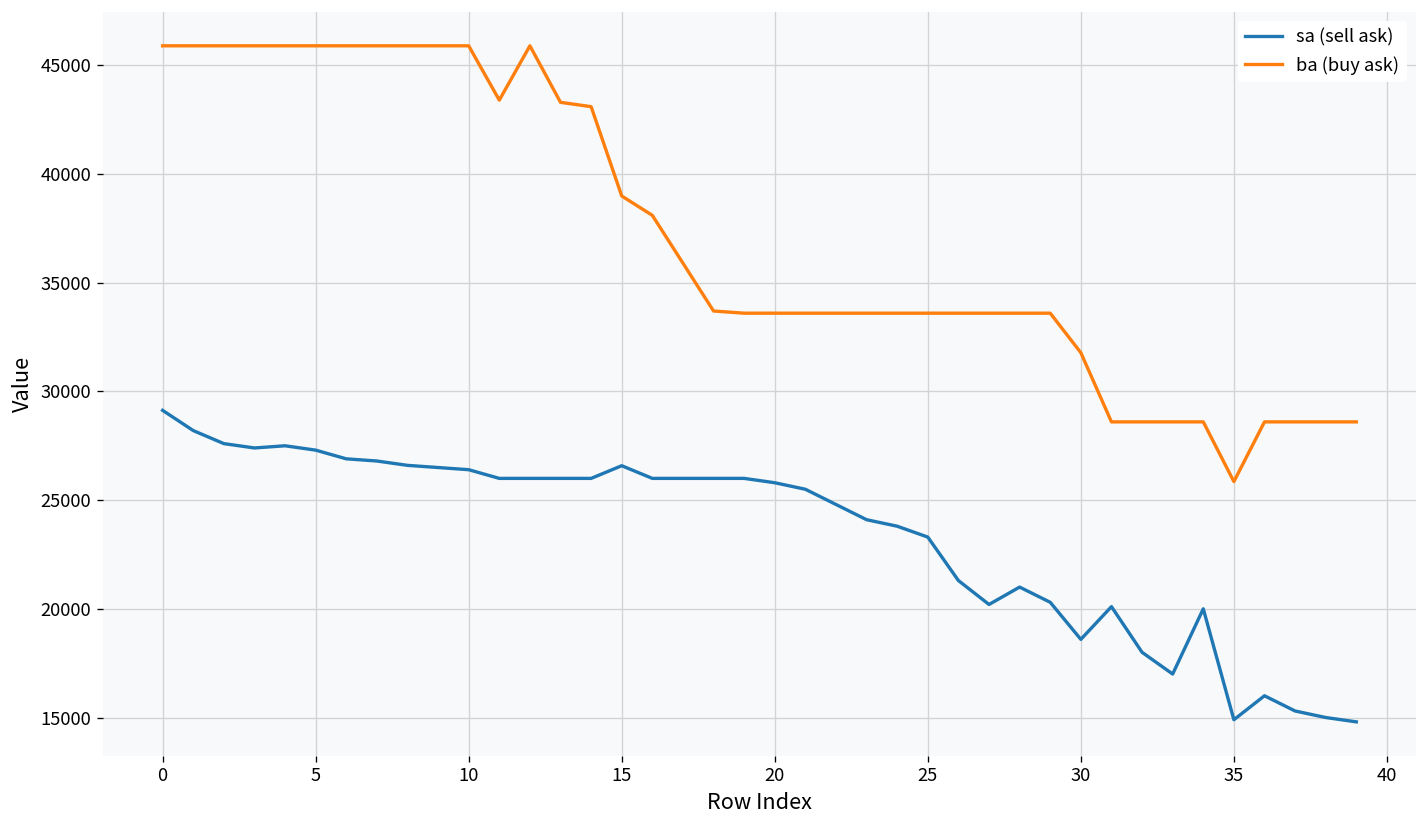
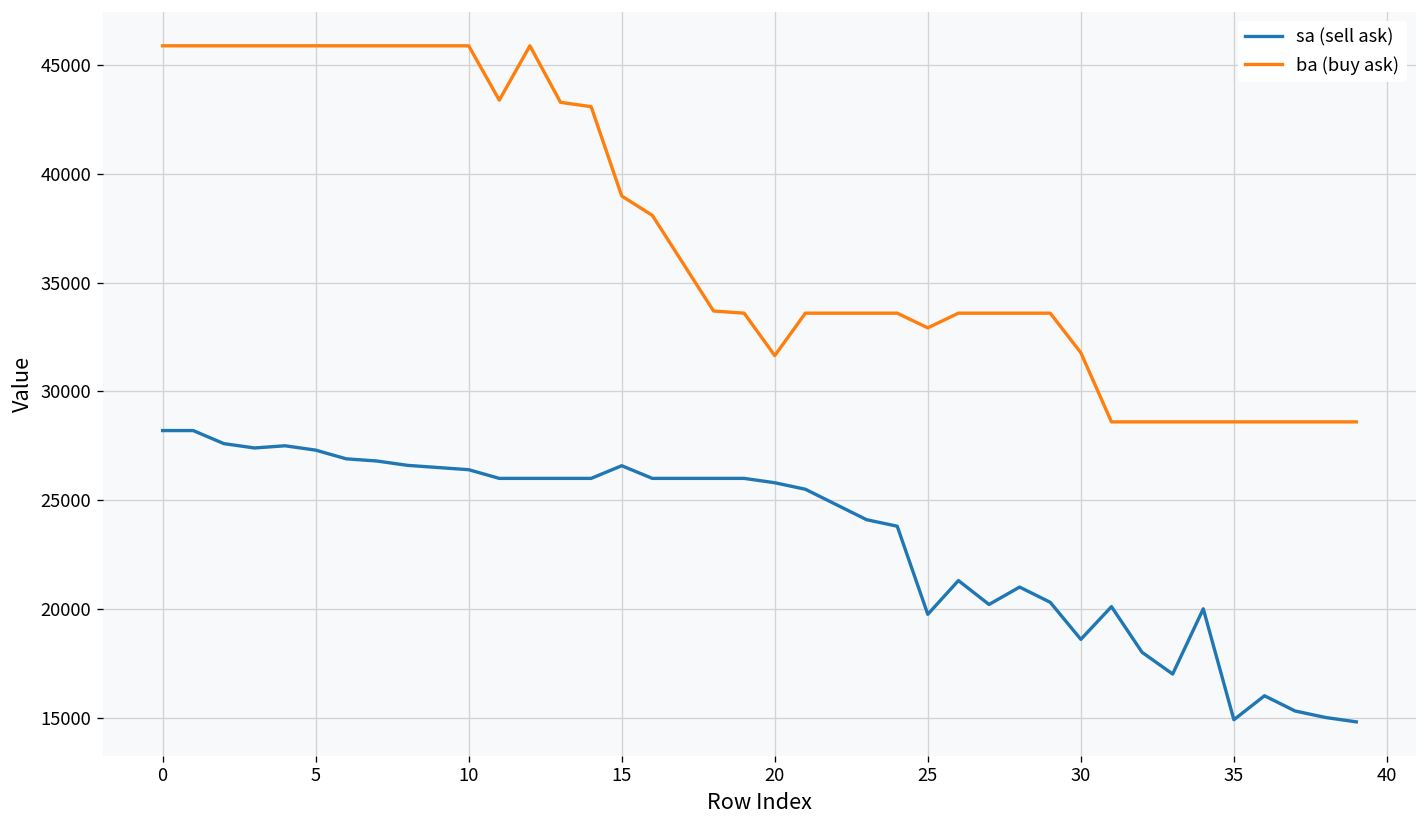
  {
    "sa (sell ask)": {
-     "0": 29100,
+     "0": 28200,
      "5": 27300,
      "10": 26400,
      "15": 26600,
      "20": 25800,
-     "25": 23300,
+     "25": 19700,
      "30": 18600,
      "35": 14900
    },
    "ba (buy ask)": {
      "0": 45900,
      "5": 45900,
      "10": 45900,
      "15": 39000,
-     "20": 33600,
-     "25": 33600,
+     "20": 31600,
+     "25": 32900,
      "30": 31800,
-     "35": 25900
+     "35": 28600
    }
  }
